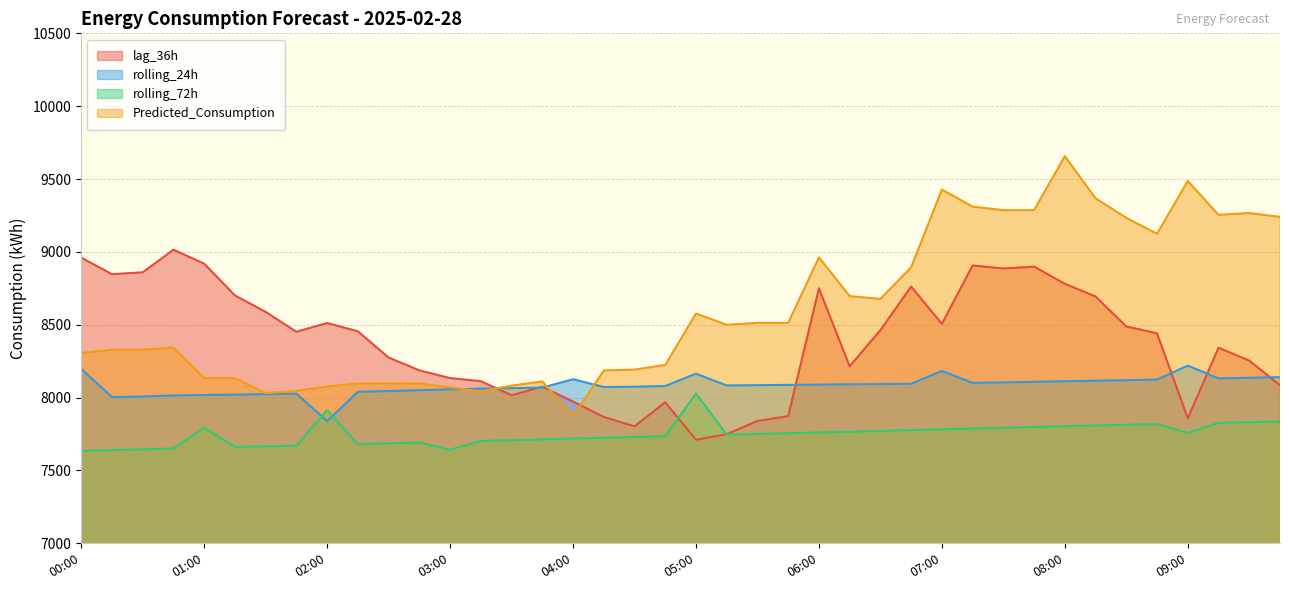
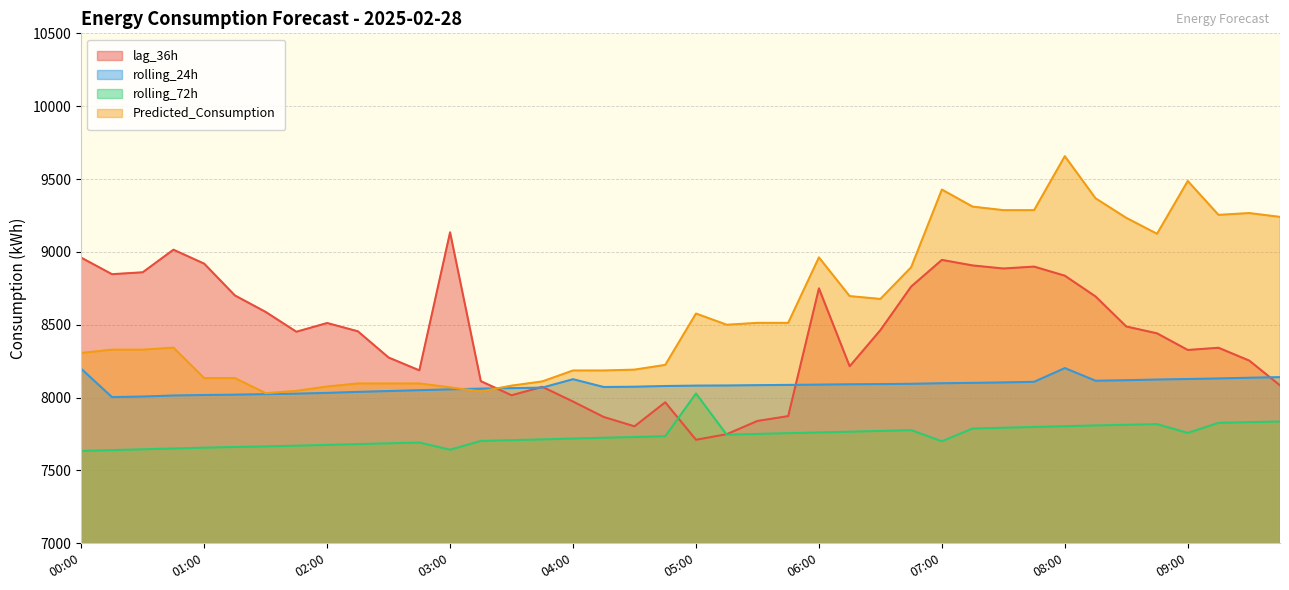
  {
    "lag_36h": {
      "00:00": 8960,
      "01:00": 8920,
      "02:00": 8510,
-     "03:00": 8130,
+     "03:00": 9130,
      "04:00": 7970,
      "05:00": 7710,
      "06:00": 8750,
-     "07:00": 8510,
-     "08:00": 8780,
-     "09:00": 7860
+     "07:00": 8950,
+     "08:00": 8840,
+     "09:00": 8330
    },
    "rolling_24h": {
      "00:00": 8200,
      "01:00": 8020,
-     "02:00": 7840,
+     "02:00": 8030,
      "04:00": 8130,
-     "05:00": 8160,
+     "05:00": 8080,
      "06:00": 8090,
-     "07:00": 8180,
-     "08:00": 8110,
-     "09:00": 8220
+     "07:00": 8100,
+     "08:00": 8200,
+     "09:00": 8130
    },
    "rolling_72h": {
      "00:00": 7630,
-     "01:00": 7790,
-     "02:00": 7910,
+     "01:00": 7660,
+     "02:00": 7680,
      "03:00": 7640,
      "04:00": 7720,
      "05:00": 8030,
      "06:00": 7760,
-     "07:00": 7780,
+     "07:00": 7700,
      "08:00": 7800,
      "09:00": 7760
    },
    "Predicted_Consumption": {
      "00:00": 8310,
      "01:00": 8130,
      "02:00": 8080,
-     "04:00": 7870,
+     "04:00": 8190,
      "05:00": 8580,
      "06:00": 8960,
      "07:00": 9430,
      "08:00": 9660,
      "09:00": 9490
    }
  }
